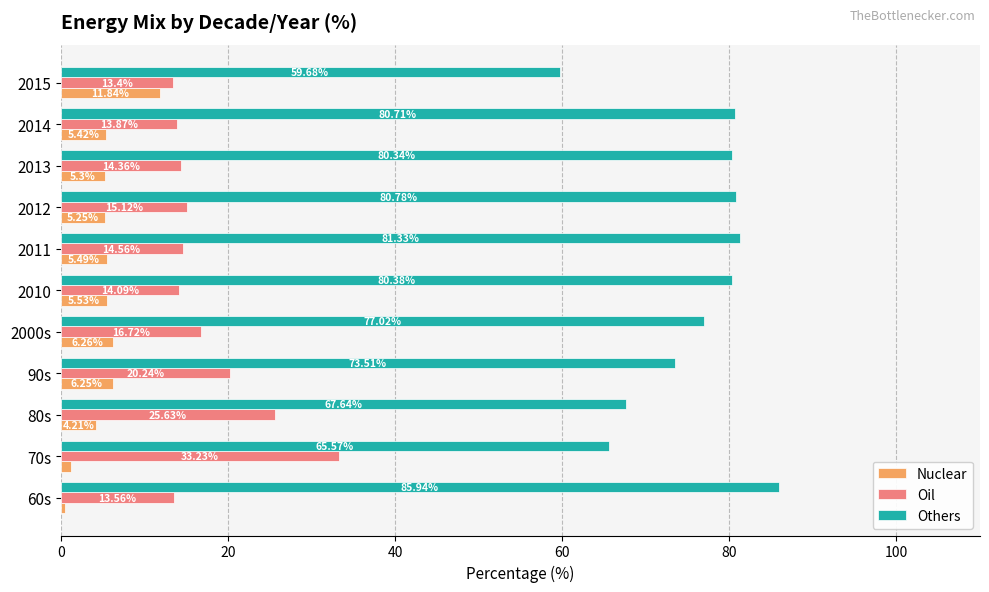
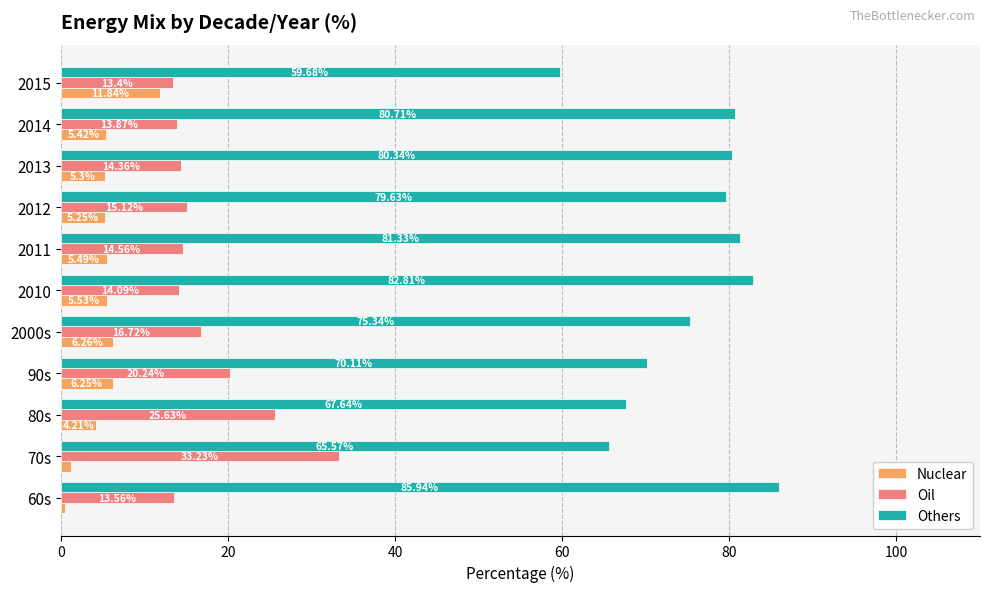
  {
    "Others": {
      "2015": "59.68%",
      "2014": "80.71%",
      "2013": "80.34%",
-     "2012": "80.78%",
+     "2012": "79.63%",
      "2011": "81.33%",
-     "2010": "80.38%",
-     "2000s": "77.02%",
-     "90s": "73.51%",
+     "2010": "82.81%",
+     "2000s": "75.34%",
+     "90s": "70.11%",
      "80s": "67.64%",
      "70s": "65.57%",
      "60s": "85.94%"
    }
  }
